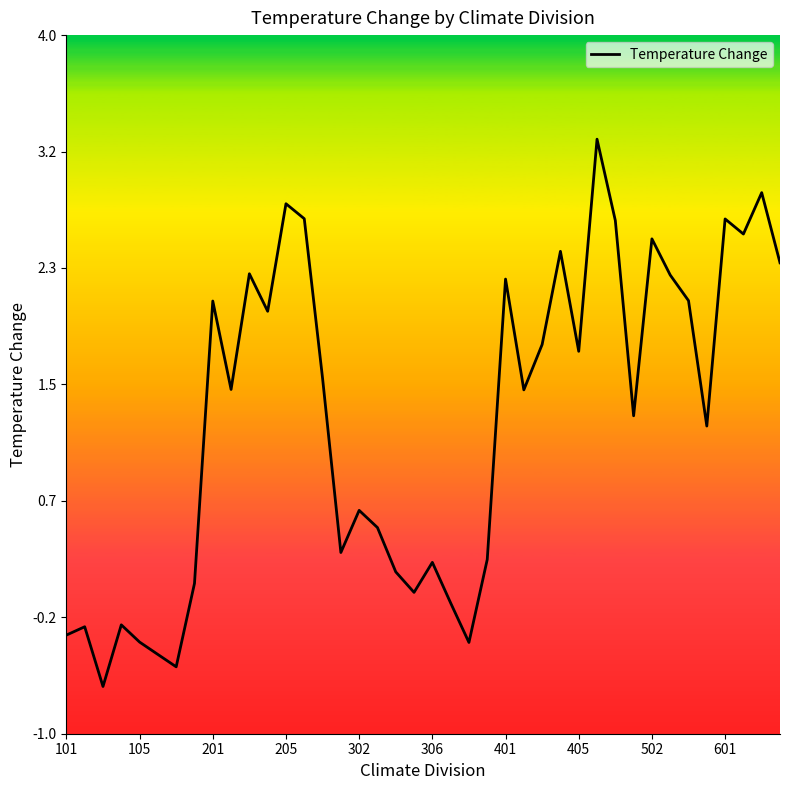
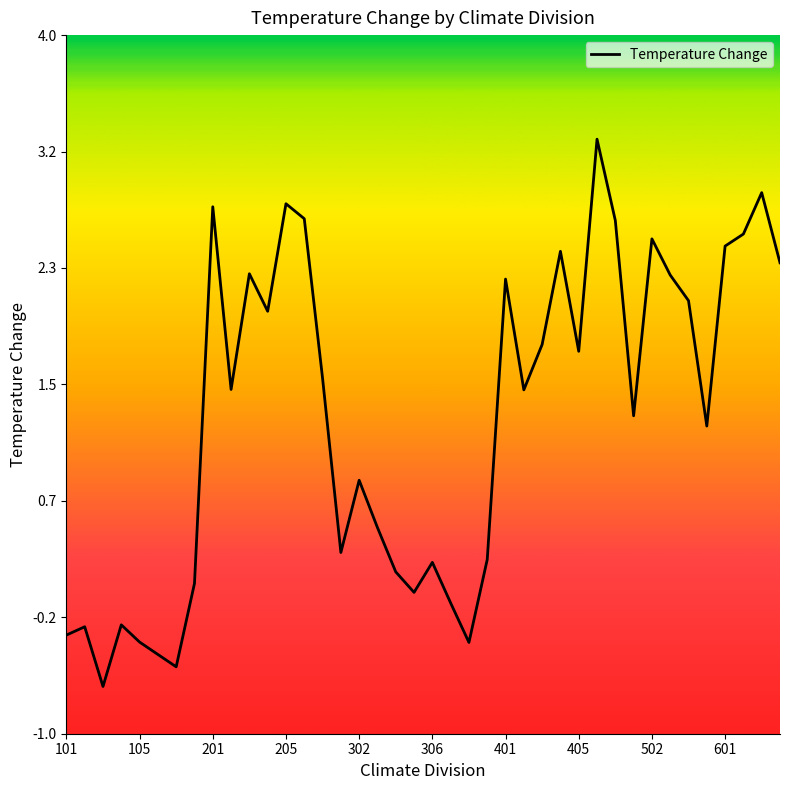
  {
    "101": -0.29,
    "105": -0.34,
-   "201": 2.10,
+   "201": 2.77,
    "205": 2.79,
-   "302": 0.60,
+   "302": 0.81,
    "306": 0.23,
    "401": 2.25,
    "405": 1.74,
    "502": 2.54,
-   "601": 2.68
+   "601": 2.49
  }
